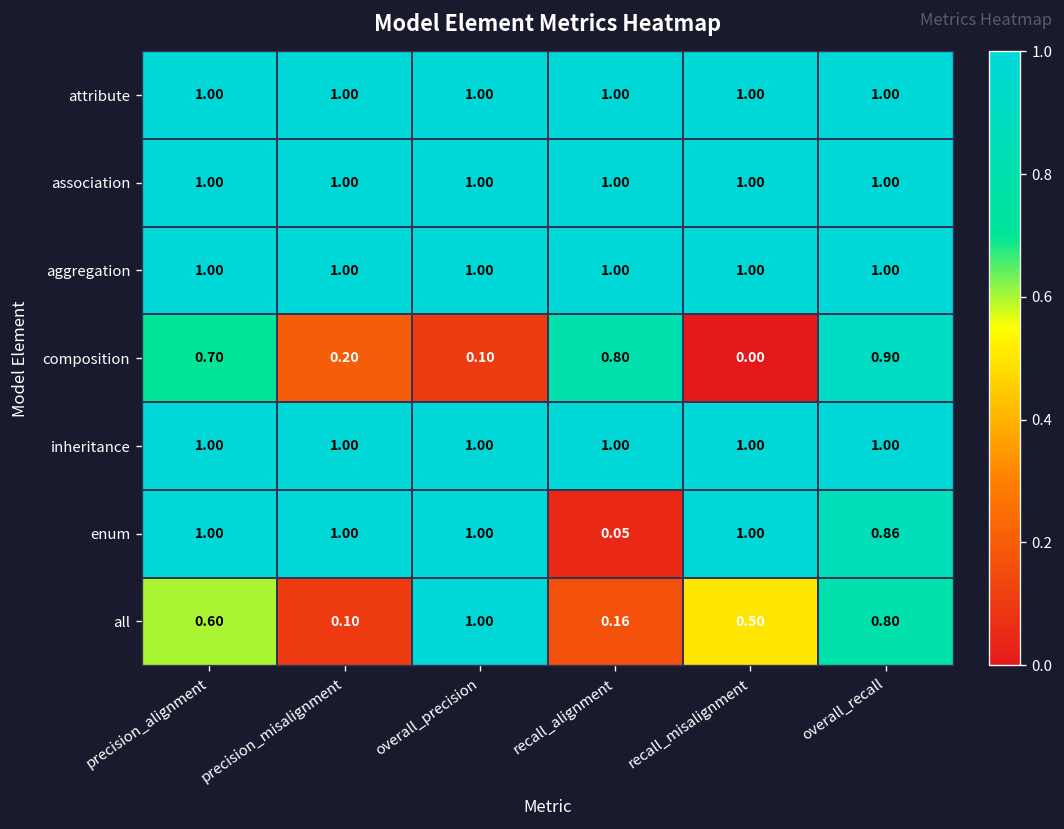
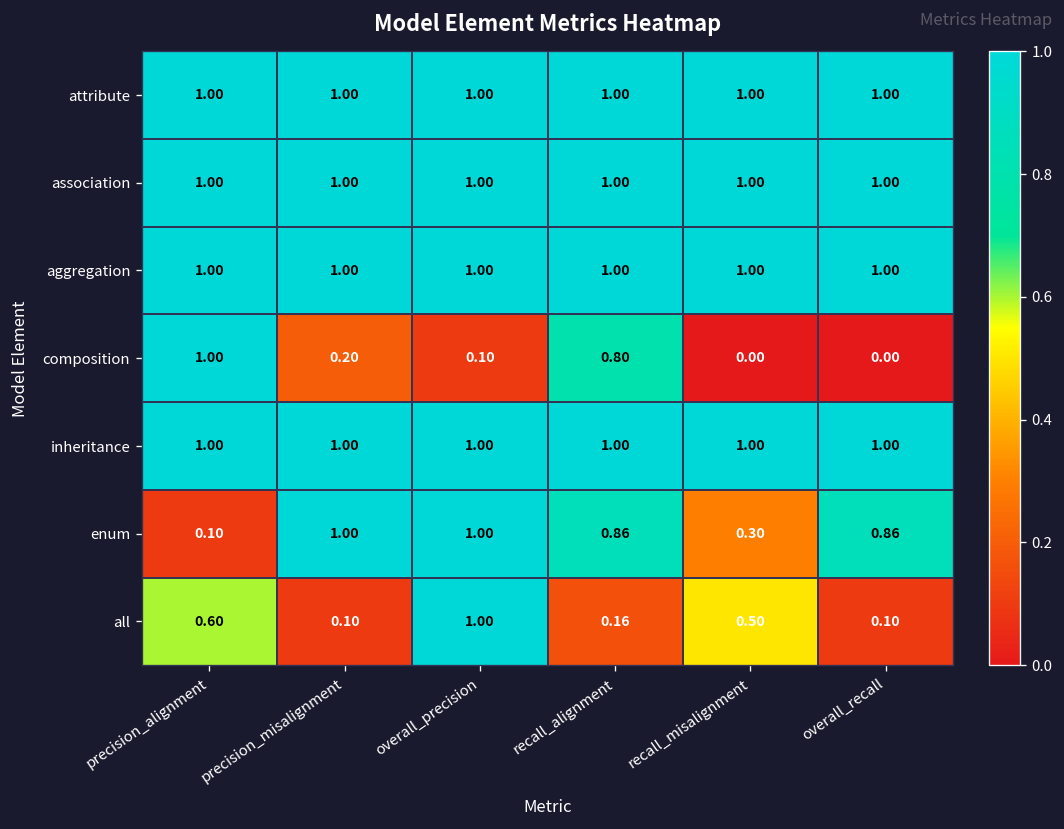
  {
    "attribute": {
      "precision_alignment": 1.00,
      "precision_misalignment": 1.00,
      "overall_precision": 1.00,
      "recall_alignment": 1.00,
      "recall_misalignment": 1.00,
      "overall_recall": 1.00
    },
    "association": {
      "precision_alignment": 1.00,
      "precision_misalignment": 1.00,
      "overall_precision": 1.00,
      "recall_alignment": 1.00,
      "recall_misalignment": 1.00,
      "overall_recall": 1.00
    },
    "aggregation": {
      "precision_alignment": 1.00,
      "precision_misalignment": 1.00,
      "overall_precision": 1.00,
      "recall_alignment": 1.00,
      "recall_misalignment": 1.00,
      "overall_recall": 1.00
    },
    "composition": {
-     "precision_alignment": 0.70,
+     "precision_alignment": 1.00,
      "precision_misalignment": 0.20,
      "overall_precision": 0.10,
      "recall_alignment": 0.80,
      "recall_misalignment": 0.00,
-     "overall_recall": 0.90
+     "overall_recall": 0.00
    },
    "inheritance": {
      "precision_alignment": 1.00,
      "precision_misalignment": 1.00,
      "overall_precision": 1.00,
      "recall_alignment": 1.00,
      "recall_misalignment": 1.00,
      "overall_recall": 1.00
    },
    "enum": {
-     "precision_alignment": 1.00,
+     "precision_alignment": 0.10,
      "precision_misalignment": 1.00,
      "overall_precision": 1.00,
-     "recall_alignment": 0.05,
-     "recall_misalignment": 1.00,
+     "recall_alignment": 0.86,
+     "recall_misalignment": 0.30,
      "overall_recall": 0.86
    },
    "all": {
      "precision_alignment": 0.60,
      "precision_misalignment": 0.10,
      "overall_precision": 1.00,
      "recall_alignment": 0.16,
      "recall_misalignment": 0.50,
-     "overall_recall": 0.80
+     "overall_recall": 0.10
    }
  }
